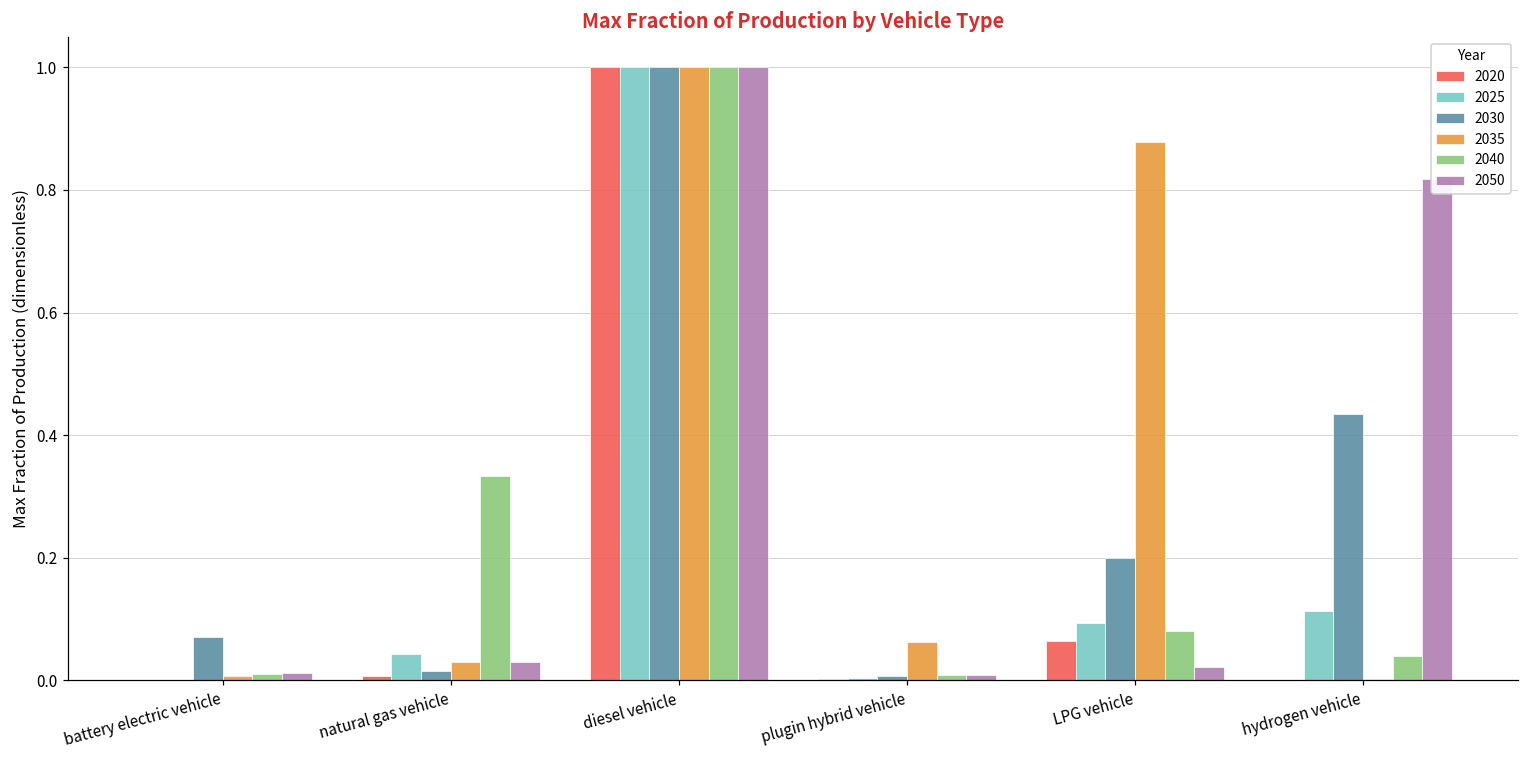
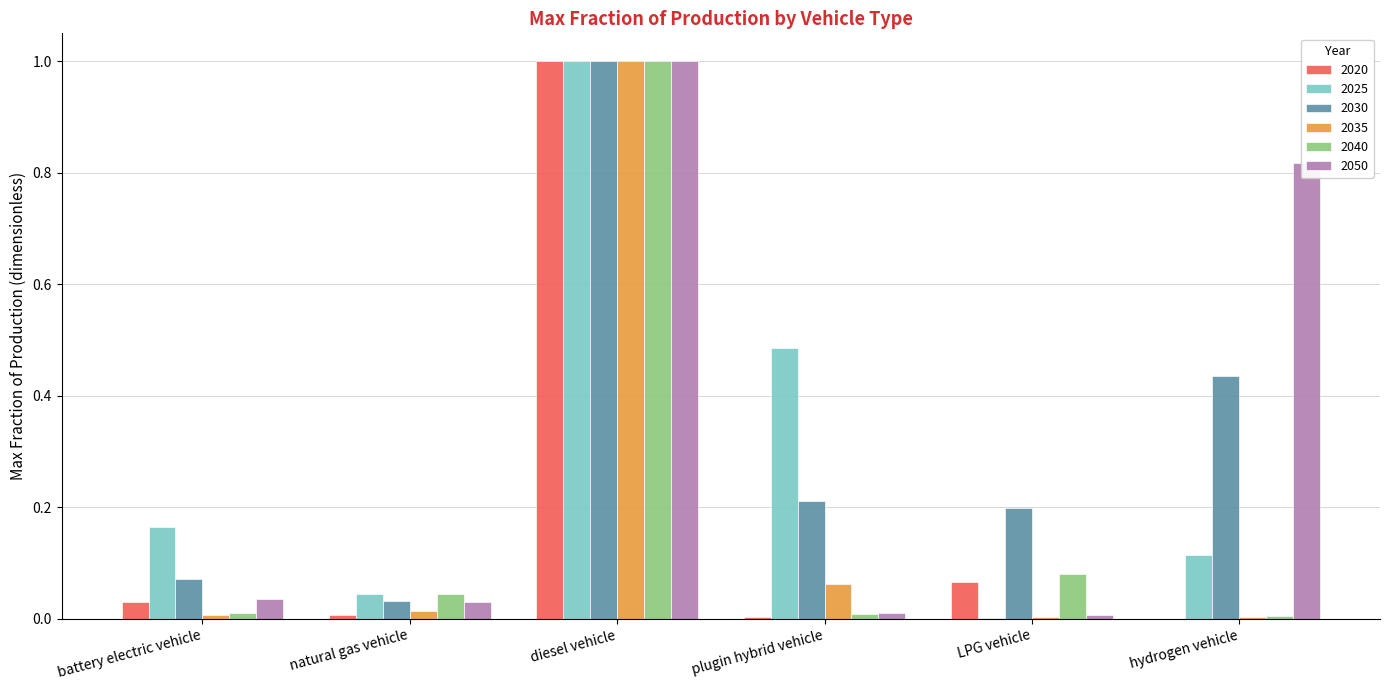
  {
    "2020": {
-     "battery electric vehicle": 0.00,
+     "battery electric vehicle": 0.03,
      "natural gas vehicle": 0.01,
      "diesel vehicle": 1.00,
      "LPG vehicle": 0.06
    },
    "2025": {
-     "battery electric vehicle": 0.00,
+     "battery electric vehicle": 0.16,
      "natural gas vehicle": 0.04,
      "diesel vehicle": 1.00,
-     "plugin hybrid vehicle": 0.00,
-     "LPG vehicle": 0.09,
+     "plugin hybrid vehicle": 0.49,
+     "LPG vehicle": 0.00,
      "hydrogen vehicle": 0.11
    },
    "2030": {
      "battery electric vehicle": 0.07,
-     "natural gas vehicle": 0.02,
+     "natural gas vehicle": 0.03,
      "diesel vehicle": 1.00,
-     "plugin hybrid vehicle": 0.01,
+     "plugin hybrid vehicle": 0.21,
      "LPG vehicle": 0.20,
      "hydrogen vehicle": 0.44
    },
    "2035": {
      "battery electric vehicle": 0.01,
-     "natural gas vehicle": 0.03,
+     "natural gas vehicle": 0.01,
      "diesel vehicle": 1.00,
      "plugin hybrid vehicle": 0.06,
-     "LPG vehicle": 0.88
+     "LPG vehicle": 0.00
    },
    "2040": {
      "battery electric vehicle": 0.01,
-     "natural gas vehicle": 0.33,
+     "natural gas vehicle": 0.04,
      "diesel vehicle": 1.00,
      "plugin hybrid vehicle": 0.01,
      "LPG vehicle": 0.08,
-     "hydrogen vehicle": 0.04
+     "hydrogen vehicle": 0.01
    },
    "2050": {
-     "battery electric vehicle": 0.01,
+     "battery electric vehicle": 0.04,
      "natural gas vehicle": 0.03,
      "diesel vehicle": 1.00,
      "plugin hybrid vehicle": 0.01,
-     "LPG vehicle": 0.02
+     "LPG vehicle": 0.01
    }
  }
